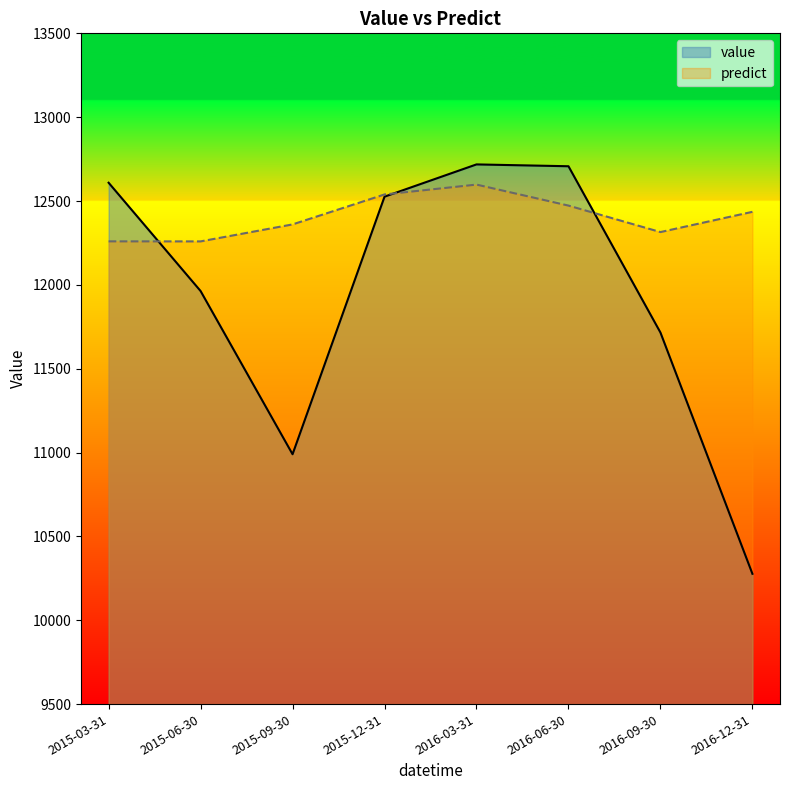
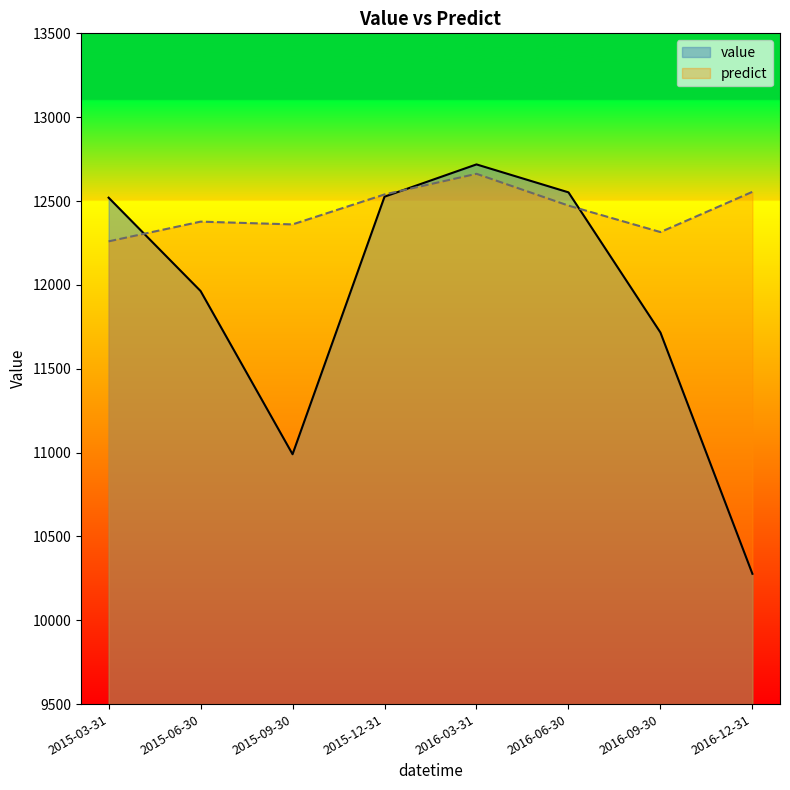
  {
    "value": {
-     "2015-03-31": 12610,
+     "2015-03-31": 12520,
      "2015-06-30": 11960,
      "2015-09-30": 10990,
      "2016-03-31": 12720,
-     "2016-06-30": 12710,
+     "2016-06-30": 12550,
      "2016-09-30": 11720,
      "2016-12-31": 10280
    },
    "predict": {
      "2015-03-31": 12260,
-     "2015-06-30": 12260,
+     "2015-06-30": 12380,
      "2015-09-30": 12360,
-     "2016-03-31": 12600,
+     "2016-03-31": 12660,
      "2016-06-30": 12470,
      "2016-09-30": 12310,
-     "2016-12-31": 12440
+     "2016-12-31": 12550
    }
  }
